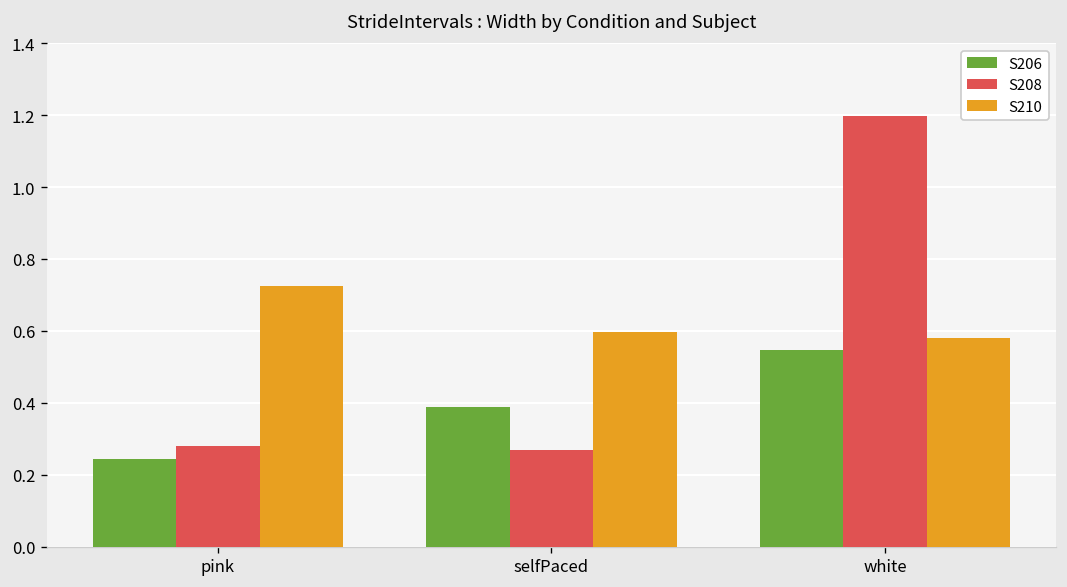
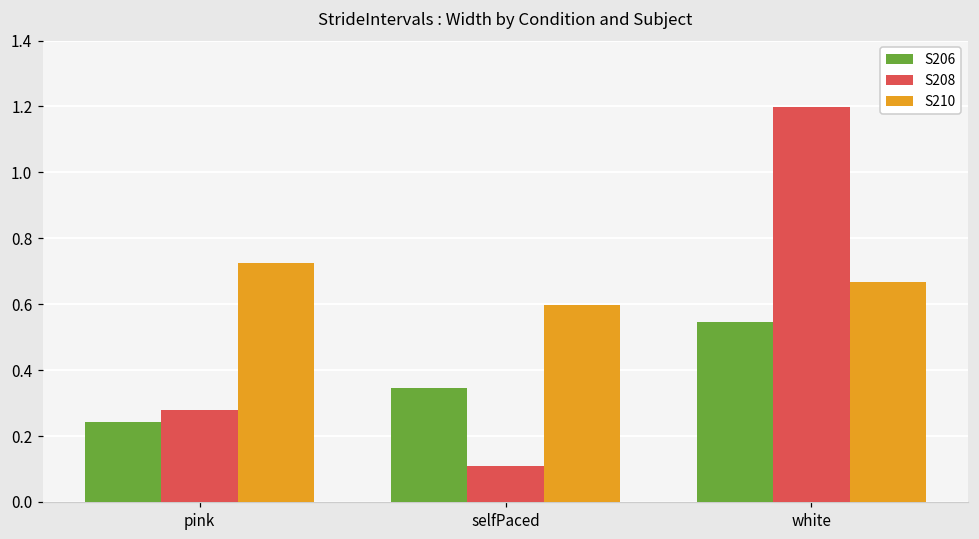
  {
    "S206": {
      "pink": 0.24,
-     "selfPaced": 0.39,
+     "selfPaced": 0.34,
      "white": 0.55
    },
    "S208": {
      "pink": 0.28,
-     "selfPaced": 0.27,
+     "selfPaced": 0.11,
      "white": 1.20
    },
    "S210": {
      "pink": 0.72,
      "selfPaced": 0.60,
-     "white": 0.58
+     "white": 0.67
    }
  }
